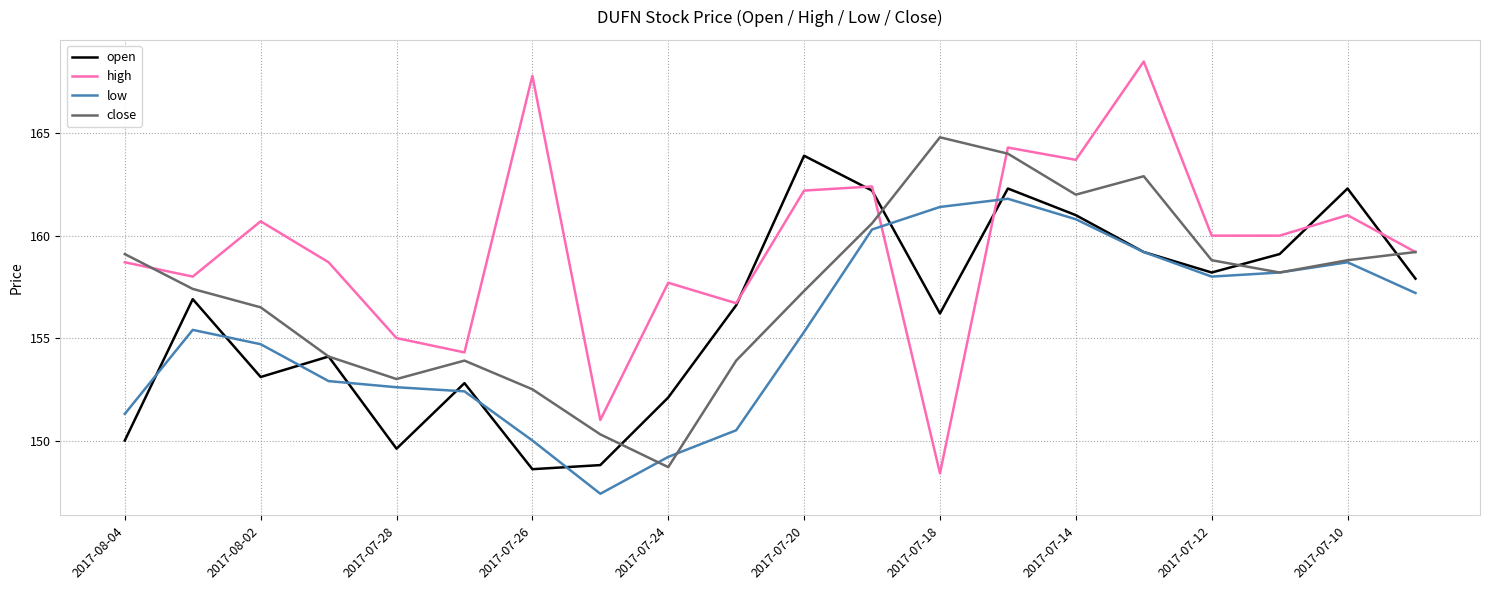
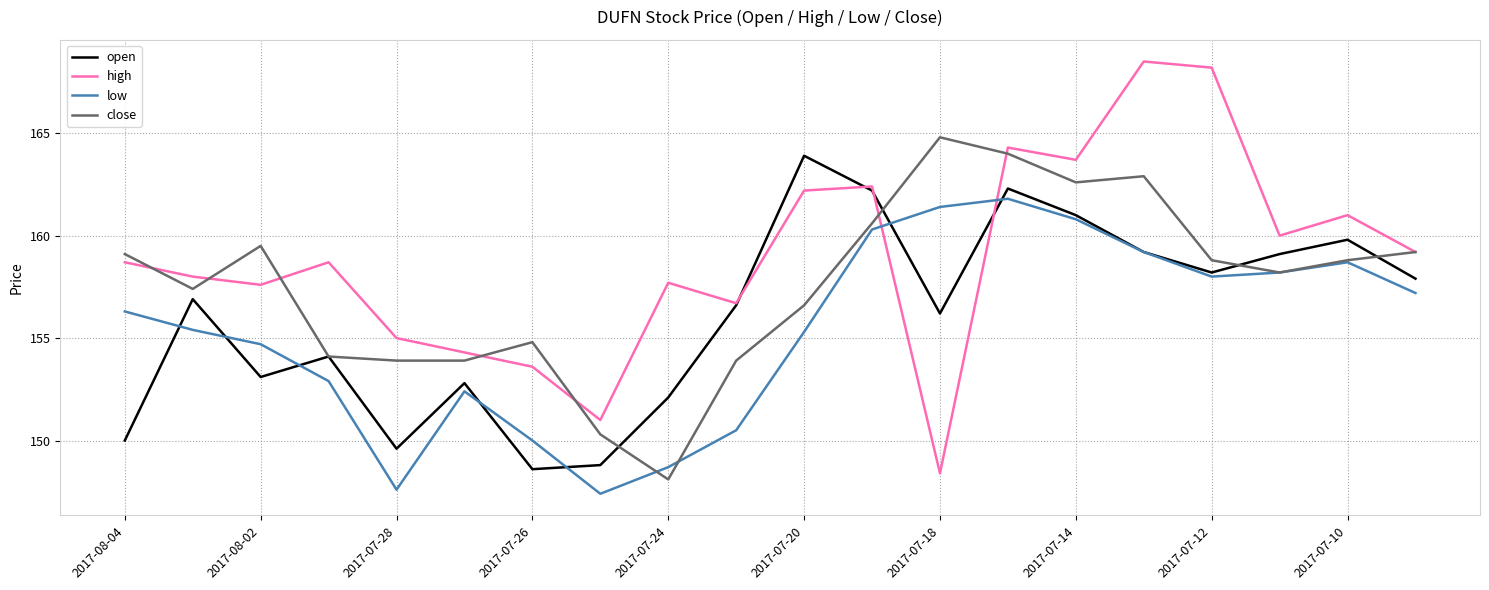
  {
    "open": {
      "2017-08-04": 150.0,
      "2017-08-02": 153.1,
      "2017-07-28": 149.6,
      "2017-07-26": 148.6,
      "2017-07-24": 152.1,
      "2017-07-20": 163.9,
      "2017-07-18": 156.2,
      "2017-07-14": 161.0,
      "2017-07-12": 158.2,
-     "2017-07-10": 162.3
+     "2017-07-10": 159.8
    },
    "high": {
      "2017-08-04": 158.7,
-     "2017-08-02": 160.7,
+     "2017-08-02": 157.6,
      "2017-07-28": 155.0,
-     "2017-07-26": 167.8,
+     "2017-07-26": 153.6,
      "2017-07-24": 157.7,
      "2017-07-20": 162.2,
      "2017-07-18": 148.4,
      "2017-07-14": 163.7,
-     "2017-07-12": 160.0,
+     "2017-07-12": 168.2,
      "2017-07-10": 161.0
    },
    "low": {
-     "2017-08-04": 151.3,
+     "2017-08-04": 156.3,
      "2017-08-02": 154.7,
-     "2017-07-28": 152.6,
+     "2017-07-28": 147.6,
      "2017-07-26": 150.0,
-     "2017-07-24": 149.2,
+     "2017-07-24": 148.7,
      "2017-07-20": 155.3,
      "2017-07-18": 161.4,
      "2017-07-14": 160.8,
      "2017-07-12": 158.0
    },
    "close": {
      "2017-08-04": 159.1,
-     "2017-08-02": 156.5,
-     "2017-07-28": 153.0,
-     "2017-07-26": 152.5,
-     "2017-07-24": 148.7,
-     "2017-07-20": 157.3,
+     "2017-08-02": 159.5,
+     "2017-07-28": 153.9,
+     "2017-07-26": 154.8,
+     "2017-07-24": 148.1,
+     "2017-07-20": 156.6,
      "2017-07-18": 164.8,
-     "2017-07-14": 162.0,
+     "2017-07-14": 162.6,
      "2017-07-12": 158.8
    }
  }
